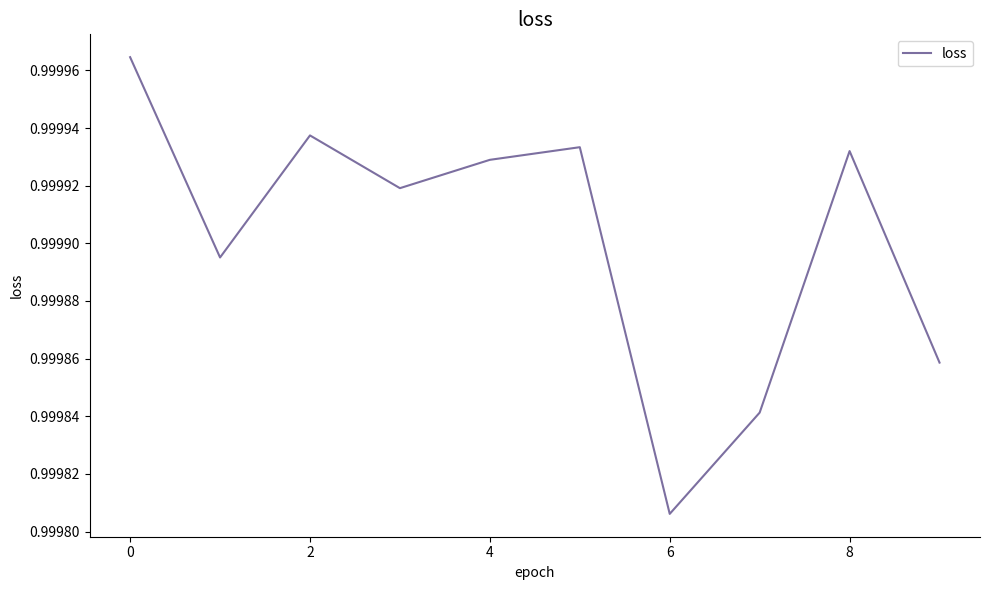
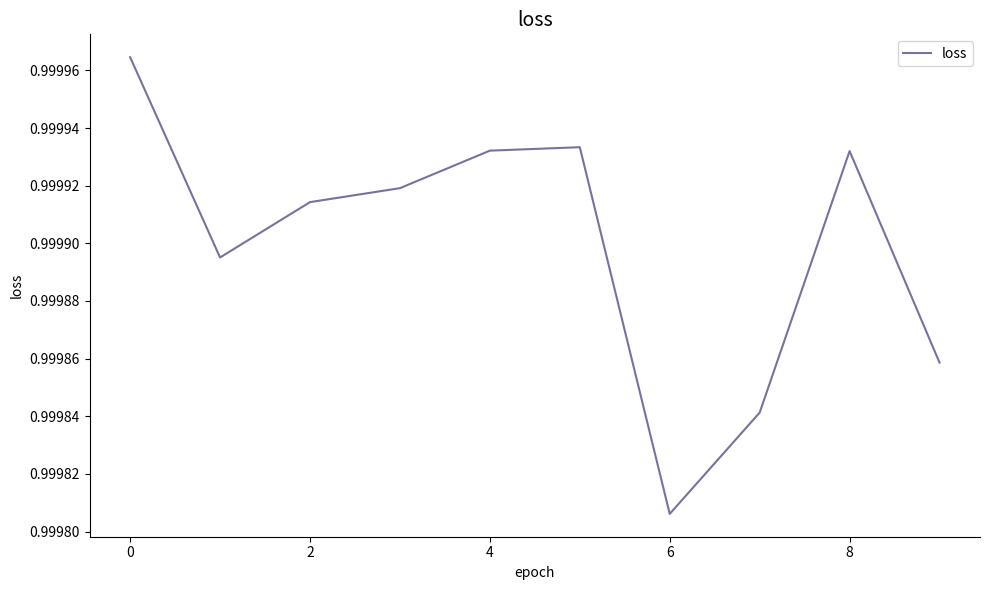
  {
    "0": 0.999965,
-   "2": 0.999937,
-   "4": 0.999929,
+   "2": 0.999914,
+   "4": 0.999932,
    "6": 0.999806,
    "8": 0.999932
  }
